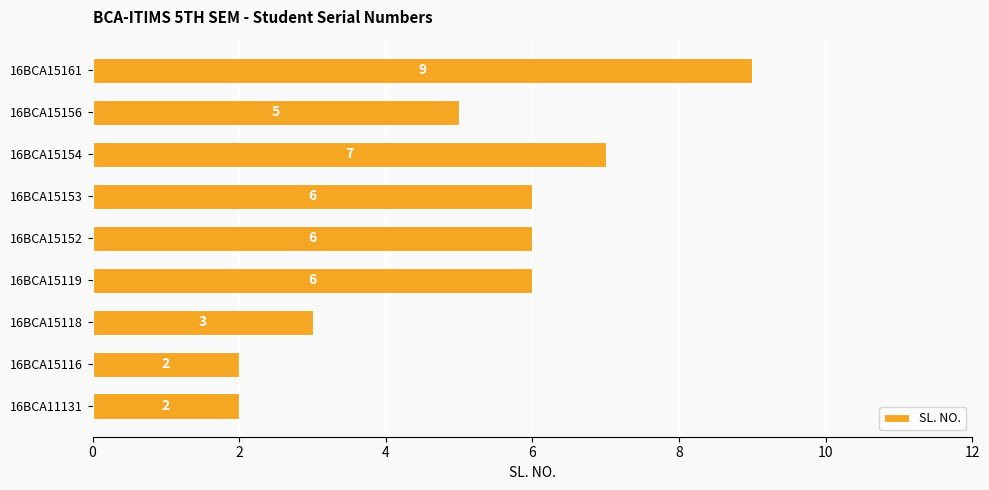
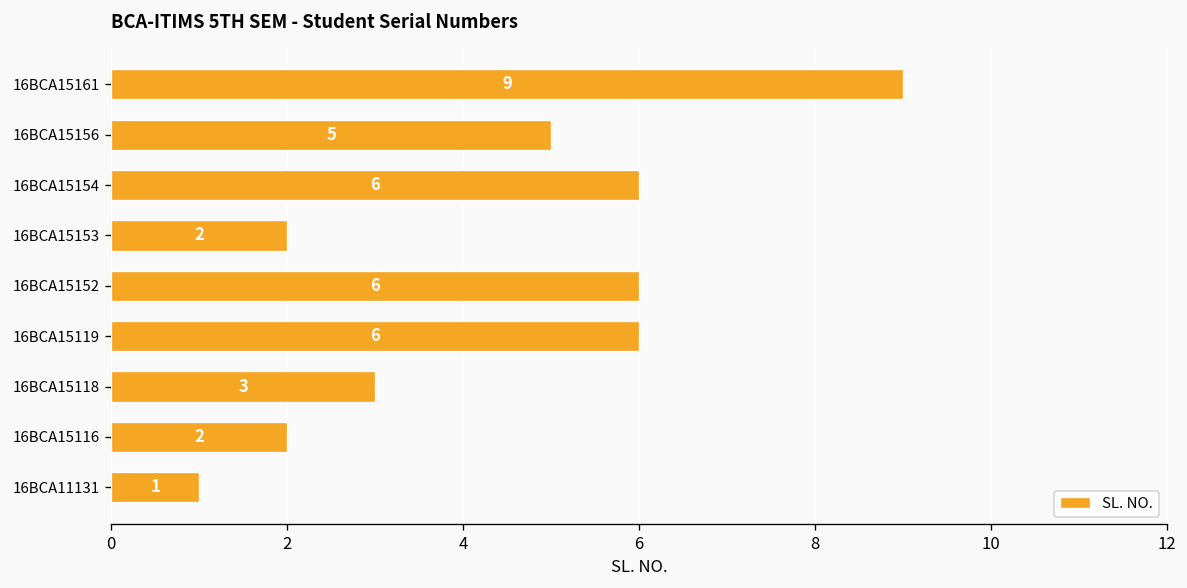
  {
    "16BCA15161": 9,
    "16BCA15156": 5,
-   "16BCA15154": 7,
-   "16BCA15153": 6,
+   "16BCA15154": 6,
+   "16BCA15153": 2,
    "16BCA15152": 6,
    "16BCA15119": 6,
    "16BCA15118": 3,
    "16BCA15116": 2,
-   "16BCA11131": 2
+   "16BCA11131": 1
  }
